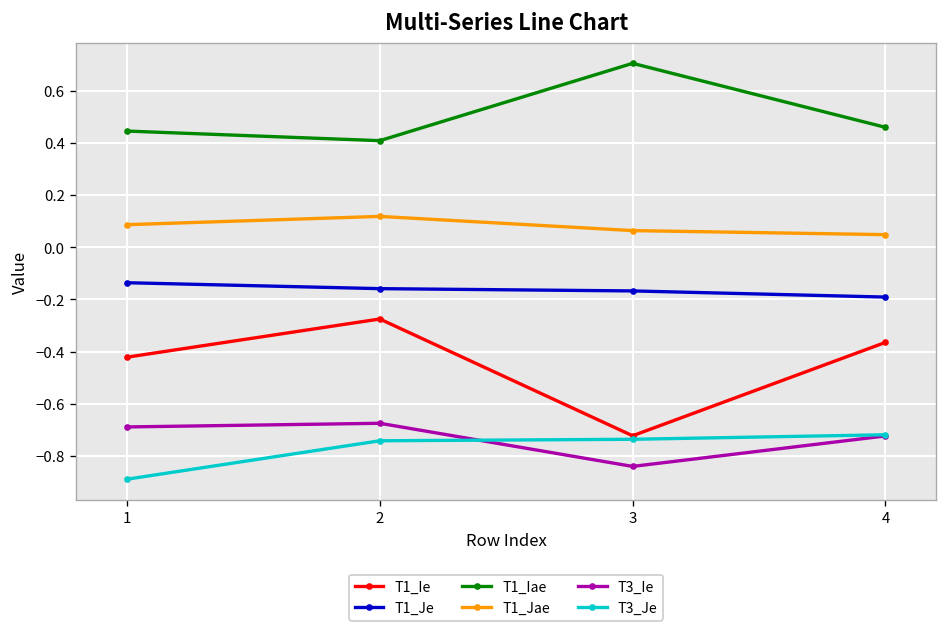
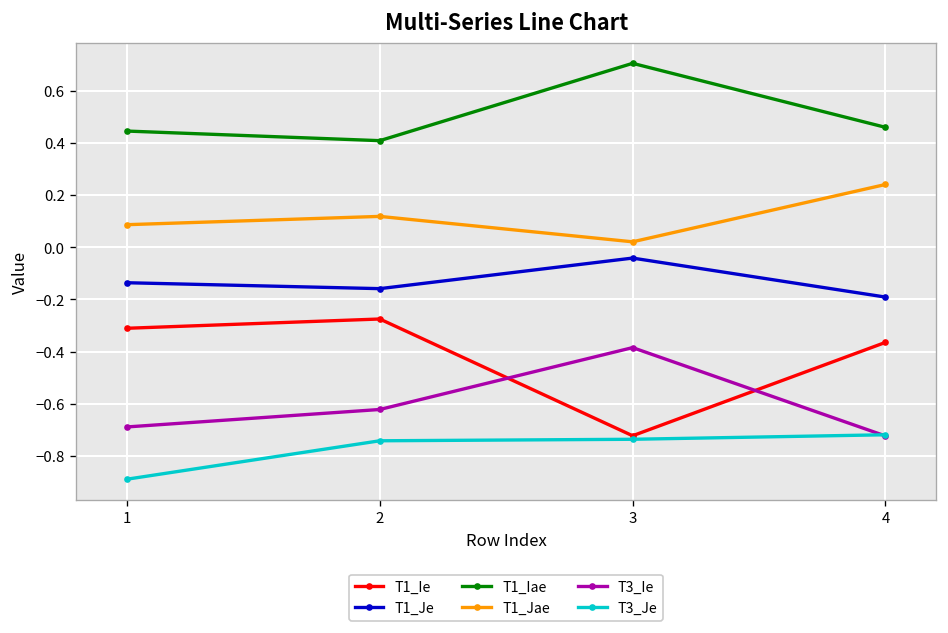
  {
    "T1_Ie": {
-     "1": -0.42,
+     "1": -0.31,
      "2": -0.28,
      "3": -0.72,
      "4": -0.36
    },
    "T1_Je": {
      "1": -0.14,
      "2": -0.16,
-     "3": -0.17,
+     "3": -0.04,
      "4": -0.19
    },
    "T1_Iae": {
      "1": 0.45,
      "2": 0.41,
      "3": 0.71,
      "4": 0.46
    },
    "T1_Jae": {
      "1": 0.09,
      "2": 0.12,
-     "3": 0.06,
-     "4": 0.05
+     "3": 0.02,
+     "4": 0.24
    },
    "T3_Ie": {
      "1": -0.69,
-     "2": -0.67,
-     "3": -0.84
+     "2": -0.62,
+     "3": -0.38
    },
    "T3_Je": {
      "1": -0.89,
      "2": -0.74,
      "3": -0.74
    }
  }
